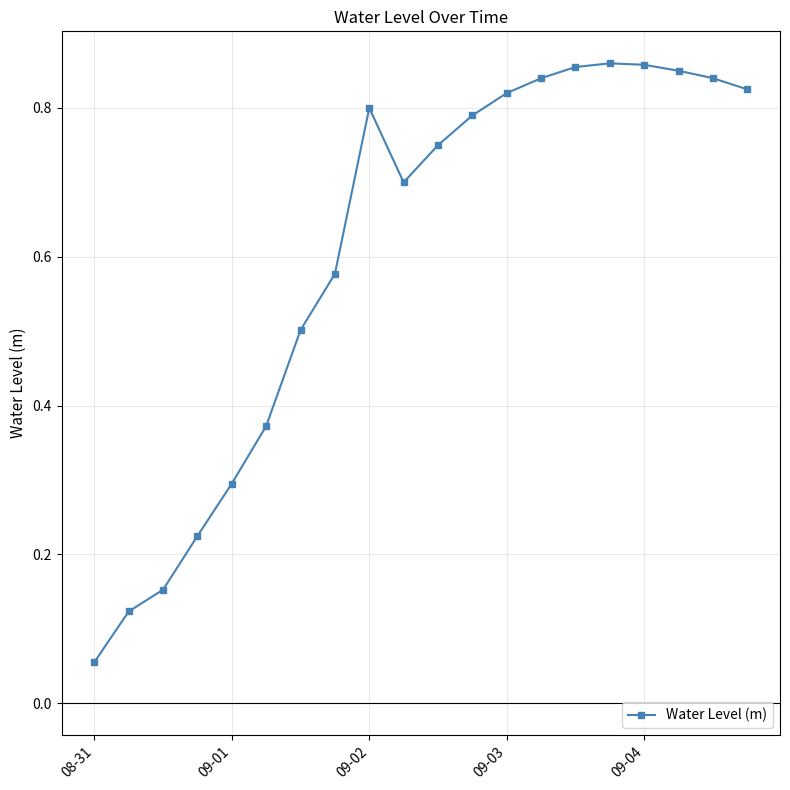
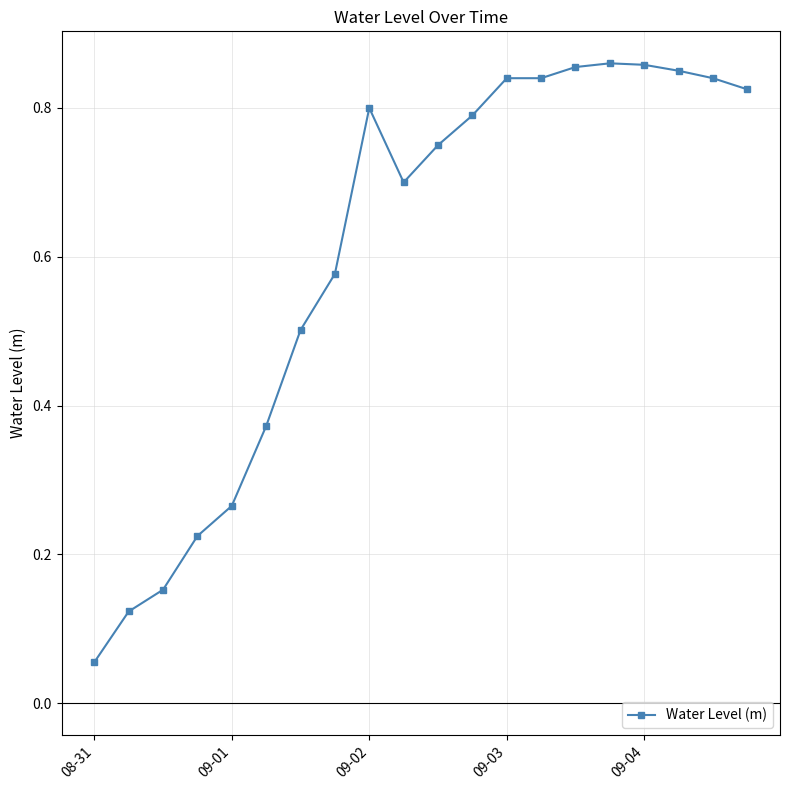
  {
    "08-31": 0.05,
-   "09-01": 0.30,
+   "09-01": 0.27,
    "09-02": 0.80,
-   "09-03": 0.82,
+   "09-03": 0.84,
    "09-04": 0.86
  }
